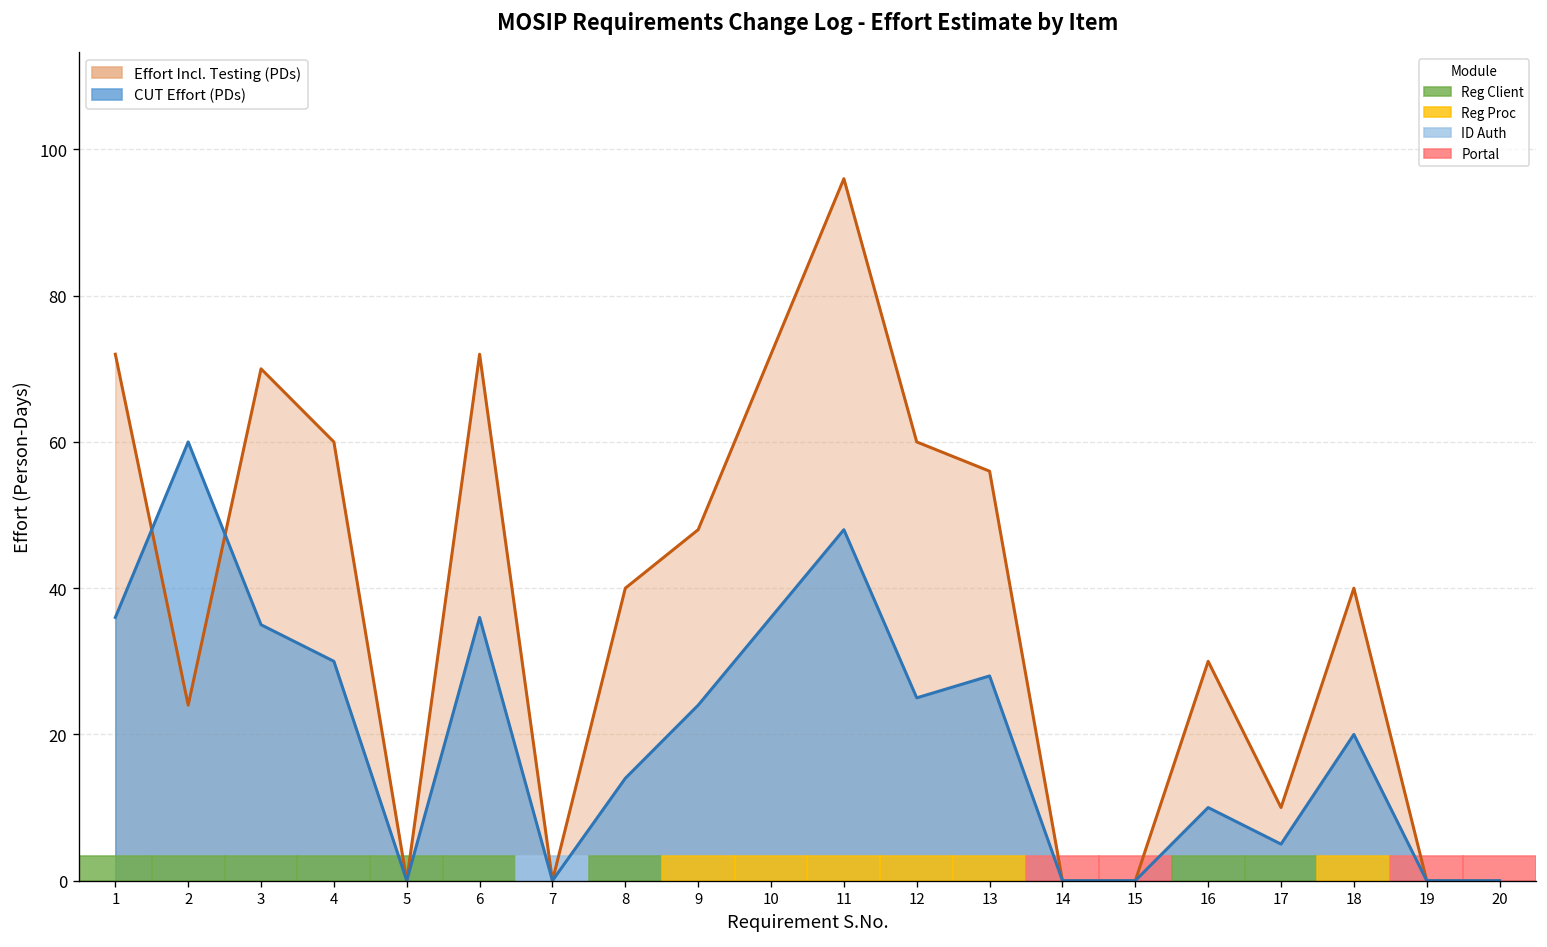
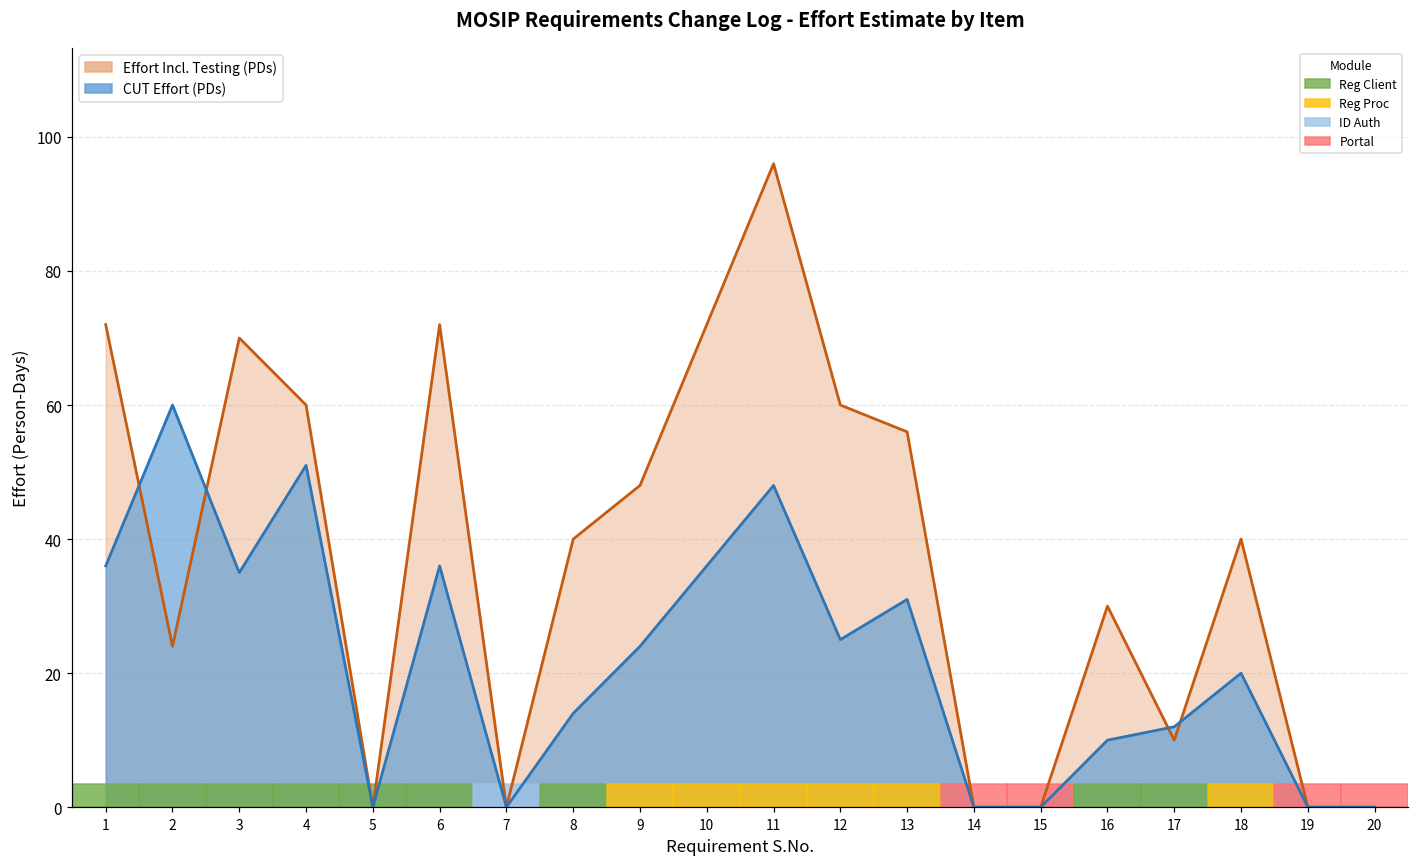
  {
    "CUT Effort (PDs)": {
      "1": 36,
      "2": 60,
      "3": 35,
-     "4": 30,
+     "4": 51,
      "6": 36,
      "8": 14,
      "9": 24,
      "10": 36,
      "11": 48,
      "12": 25,
-     "13": 28,
+     "13": 31,
      "16": 10,
-     "17": 5,
+     "17": 12,
      "18": 20
    }
  }
